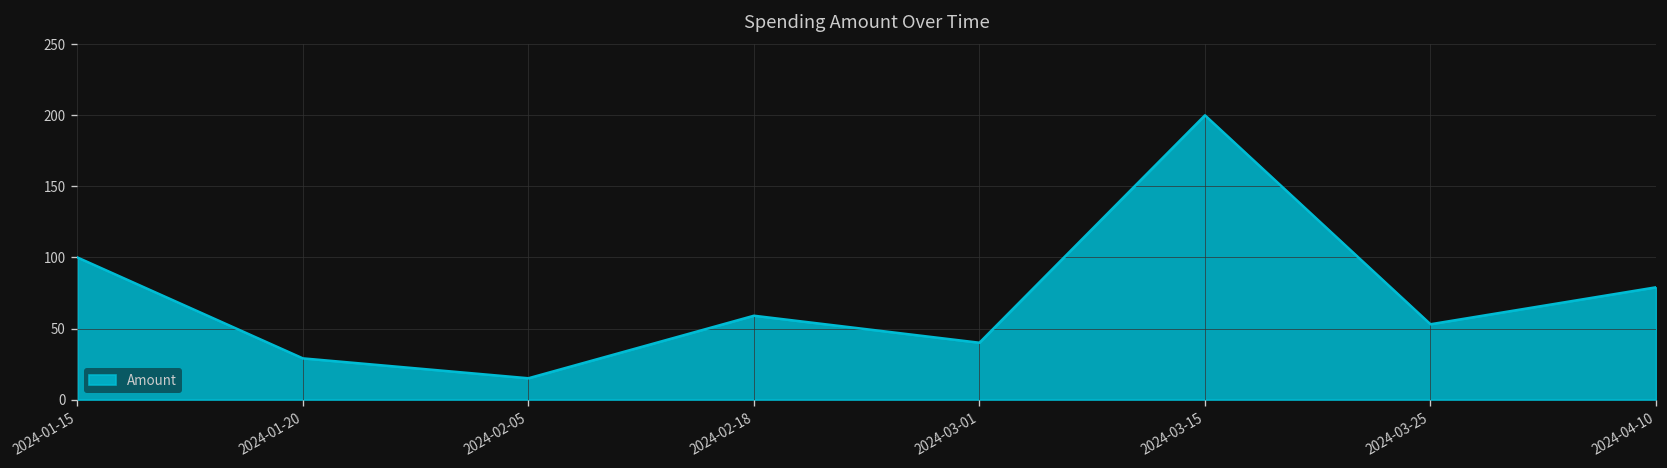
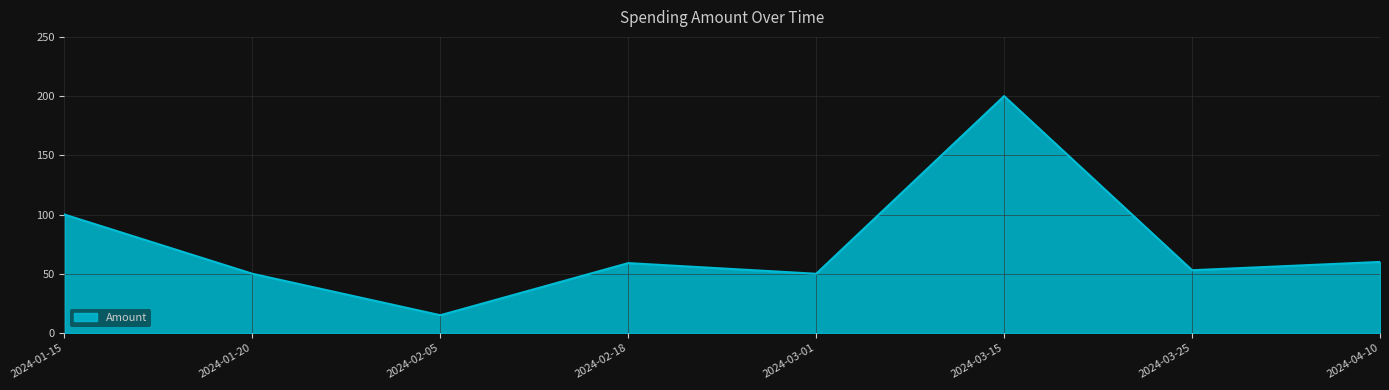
  {
    "2024-01-15": 100,
-   "2024-01-20": 29,
+   "2024-01-20": 50,
    "2024-02-05": 15,
    "2024-02-18": 59,
-   "2024-03-01": 40,
+   "2024-03-01": 50,
    "2024-03-15": 200,
    "2024-03-25": 53,
-   "2024-04-10": 79
+   "2024-04-10": 60
  }
